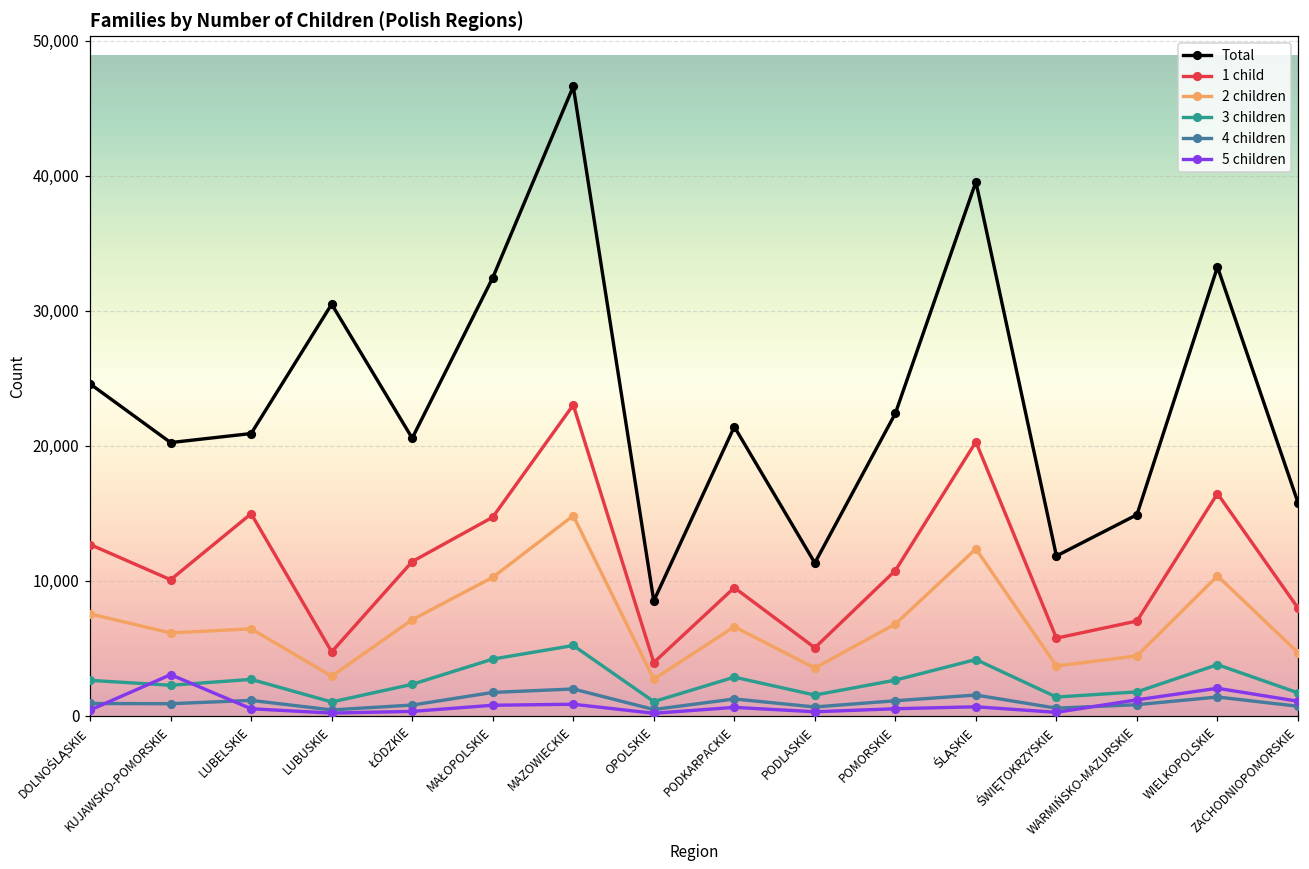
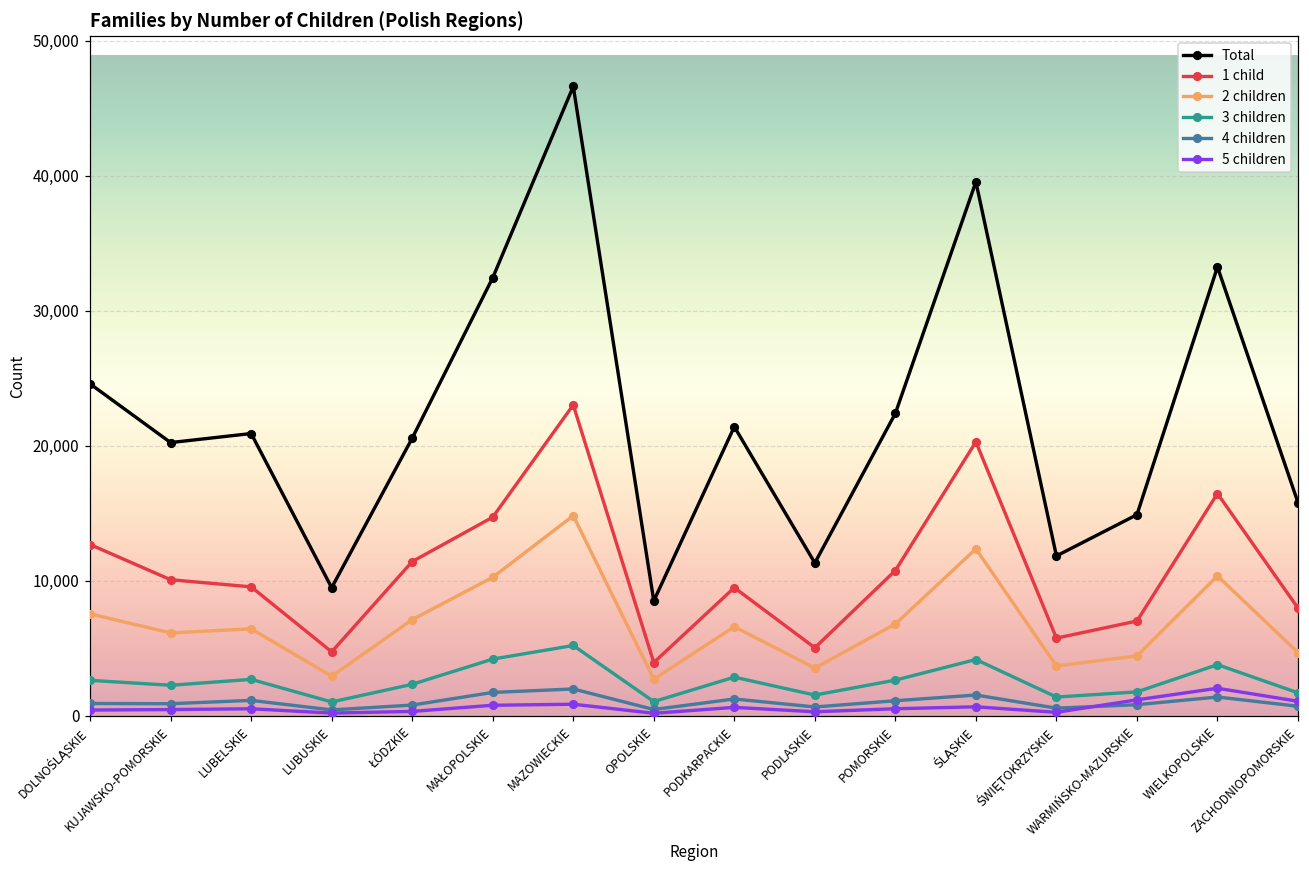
  {
    "Total": {
      "DOLNOŚLĄSKIE": "24,600",
      "KUJAWSKO-POMORSKIE": "20,200",
      "LUBELSKIE": "20,900",
-     "LUBUSKIE": "30,500",
+     "LUBUSKIE": "9,500",
      "ŁÓDZKIE": "20,600",
      "MAŁOPOLSKIE": "32,500",
      "MAZOWIECKIE": "46,600",
      "OPOLSKIE": "8,500",
      "PODKARPACKIE": "21,400",
      "PODLASKIE": "11,300",
      "POMORSKIE": "22,400",
      "ŚLĄSKIE": "39,600",
      "ŚWIĘTOKRZYSKIE": "11,800",
      "WARMIŃSKO-MAZURSKIE": "14,900",
      "WIELKOPOLSKIE": "33,300",
      "ZACHODNIOPOMORSKIE": "15,800"
    },
    "1 child": {
      "DOLNOŚLĄSKIE": "12,700",
      "KUJAWSKO-POMORSKIE": "10,100",
-     "LUBELSKIE": "15,000",
+     "LUBELSKIE": "9,500",
      "LUBUSKIE": "4,700",
      "ŁÓDZKIE": "11,400",
      "MAŁOPOLSKIE": "14,700",
      "MAZOWIECKIE": "23,000",
      "OPOLSKIE": "3,900",
      "PODKARPACKIE": "9,500",
      "PODLASKIE": "5,000",
      "POMORSKIE": "10,800",
      "ŚLĄSKIE": "20,300",
      "ŚWIĘTOKRZYSKIE": "5,700",
      "WARMIŃSKO-MAZURSKIE": "7,000",
      "WIELKOPOLSKIE": "16,500",
      "ZACHODNIOPOMORSKIE": "8,000"
    },
    "2 children": {
      "DOLNOŚLĄSKIE": "7,500",
      "KUJAWSKO-POMORSKIE": "6,100",
      "LUBELSKIE": "6,400",
      "LUBUSKIE": "2,900",
      "ŁÓDZKIE": "7,100",
      "MAŁOPOLSKIE": "10,300",
      "MAZOWIECKIE": "14,800",
      "OPOLSKIE": "2,700",
      "PODKARPACKIE": "6,600",
      "PODLASKIE": "3,500",
      "POMORSKIE": "6,800",
      "ŚLĄSKIE": "12,400",
      "ŚWIĘTOKRZYSKIE": "3,700",
      "WARMIŃSKO-MAZURSKIE": "4,400",
      "WIELKOPOLSKIE": "10,400",
      "ZACHODNIOPOMORSKIE": "4,700"
    },
    "5 children": {
      "DOLNOŚLĄSKIE": "400",
-     "KUJAWSKO-POMORSKIE": "3,000",
+     "KUJAWSKO-POMORSKIE": "500",
      "LUBELSKIE": "500",
      "LUBUSKIE": "200",
      "ŁÓDZKIE": "300",
      "MAŁOPOLSKIE": "800",
      "MAZOWIECKIE": "800",
      "OPOLSKIE": "200",
      "PODKARPACKIE": "600",
      "PODLASKIE": "300",
      "POMORSKIE": "500",
      "ŚLĄSKIE": "700",
      "ŚWIĘTOKRZYSKIE": "200",
      "WARMIŃSKO-MAZURSKIE": "1,200",
      "WIELKOPOLSKIE": "2,000",
      "ZACHODNIOPOMORSKIE": "1,100"
    }
  }
